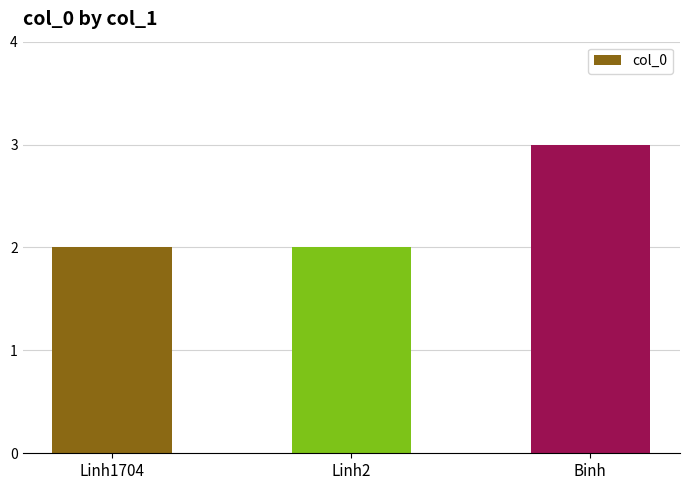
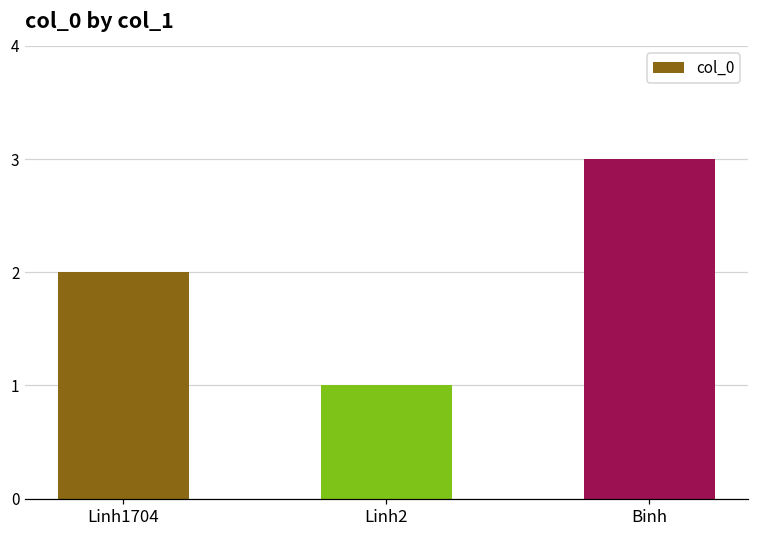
  {
    "Linh1704": 2,
-   "Linh2": 2,
+   "Linh2": 1,
    "Binh": 3
  }
